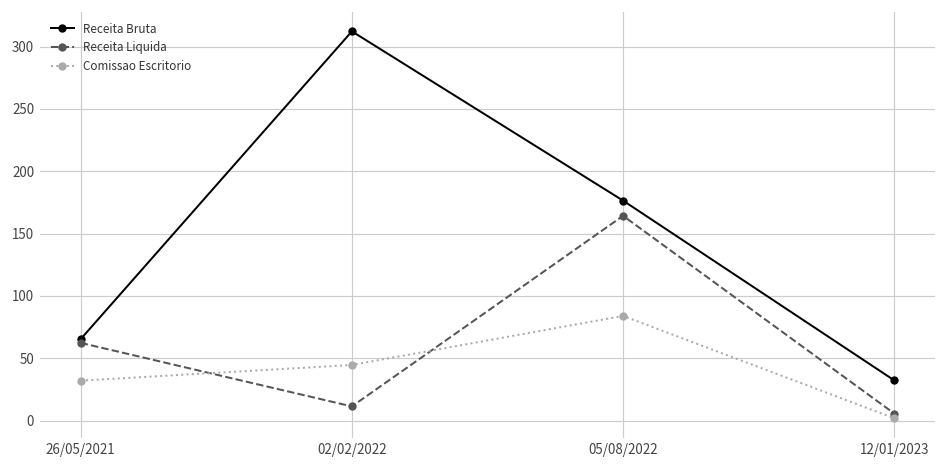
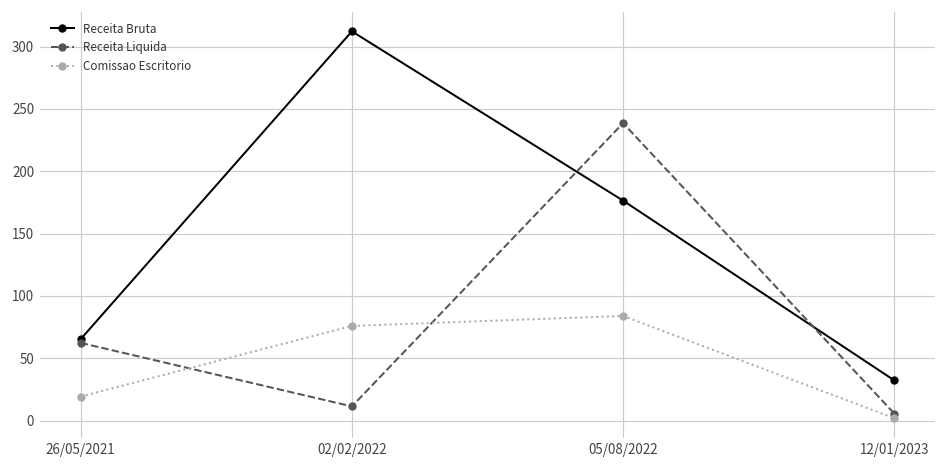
  {
    "Receita Bruta": {
      "26/05/2021": 65,
      "02/02/2022": 312,
      "05/08/2022": 177,
      "12/01/2023": 32
    },
    "Receita Liquida": {
      "26/05/2021": 62,
      "02/02/2022": 11,
-     "05/08/2022": 164,
+     "05/08/2022": 239,
      "12/01/2023": 6
    },
    "Comissao Escritorio": {
-     "26/05/2021": 32,
-     "02/02/2022": 45,
+     "26/05/2021": 19,
+     "02/02/2022": 76,
      "05/08/2022": 84,
      "12/01/2023": 2
    }
  }
